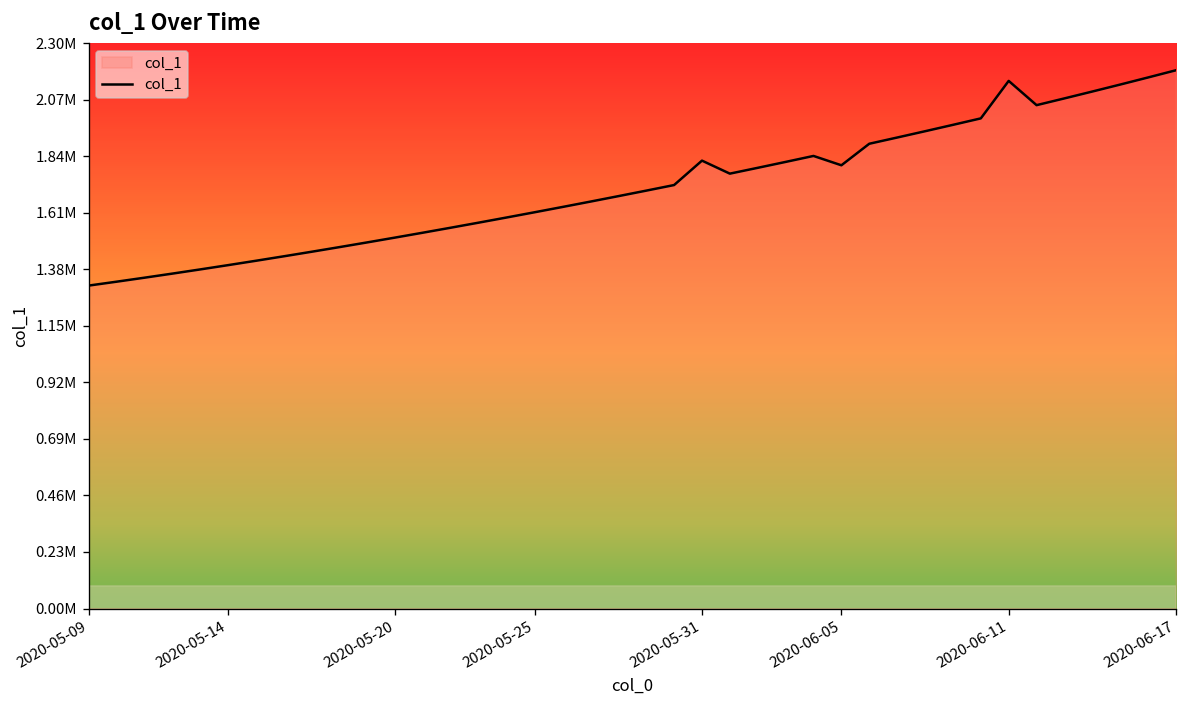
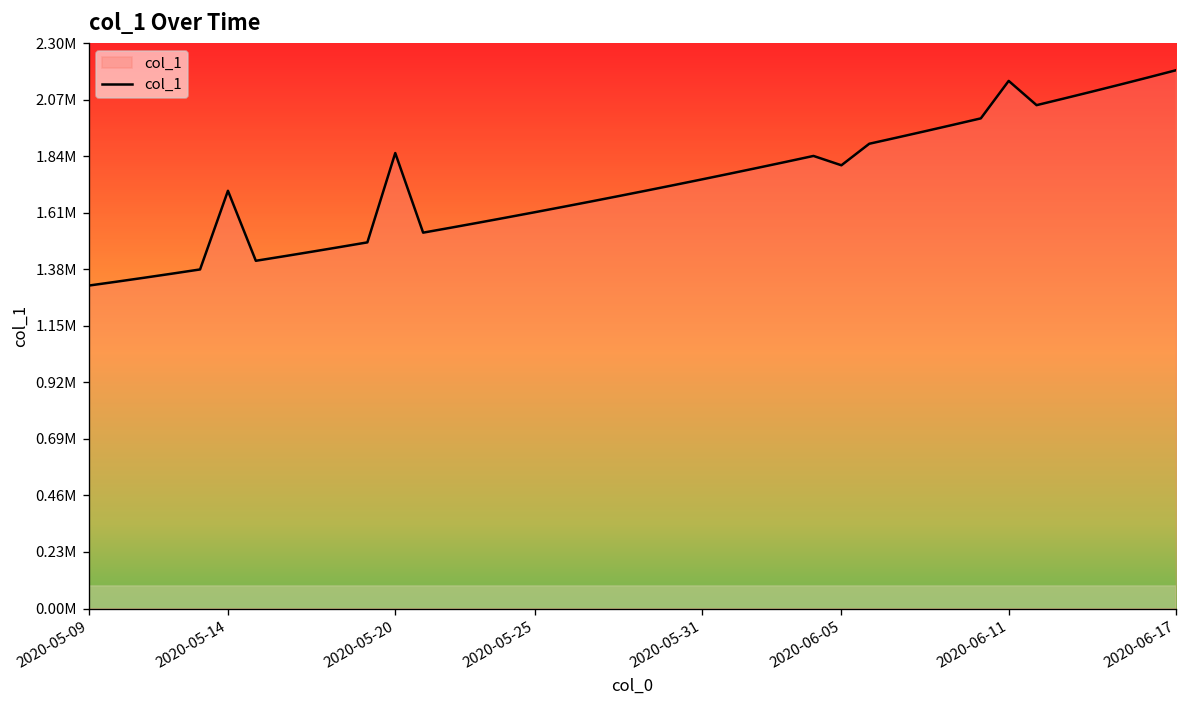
  {
    "2020-05-09": 1320000,
-   "2020-05-14": 1400000,
-   "2020-05-20": 1510000,
+   "2020-05-14": 1700000,
+   "2020-05-20": 1860000,
    "2020-05-25": 1610000,
-   "2020-05-31": 1820000,
+   "2020-05-31": 1750000,
    "2020-06-05": 1810000,
    "2020-06-11": 2150000,
    "2020-06-17": 2190000
  }
